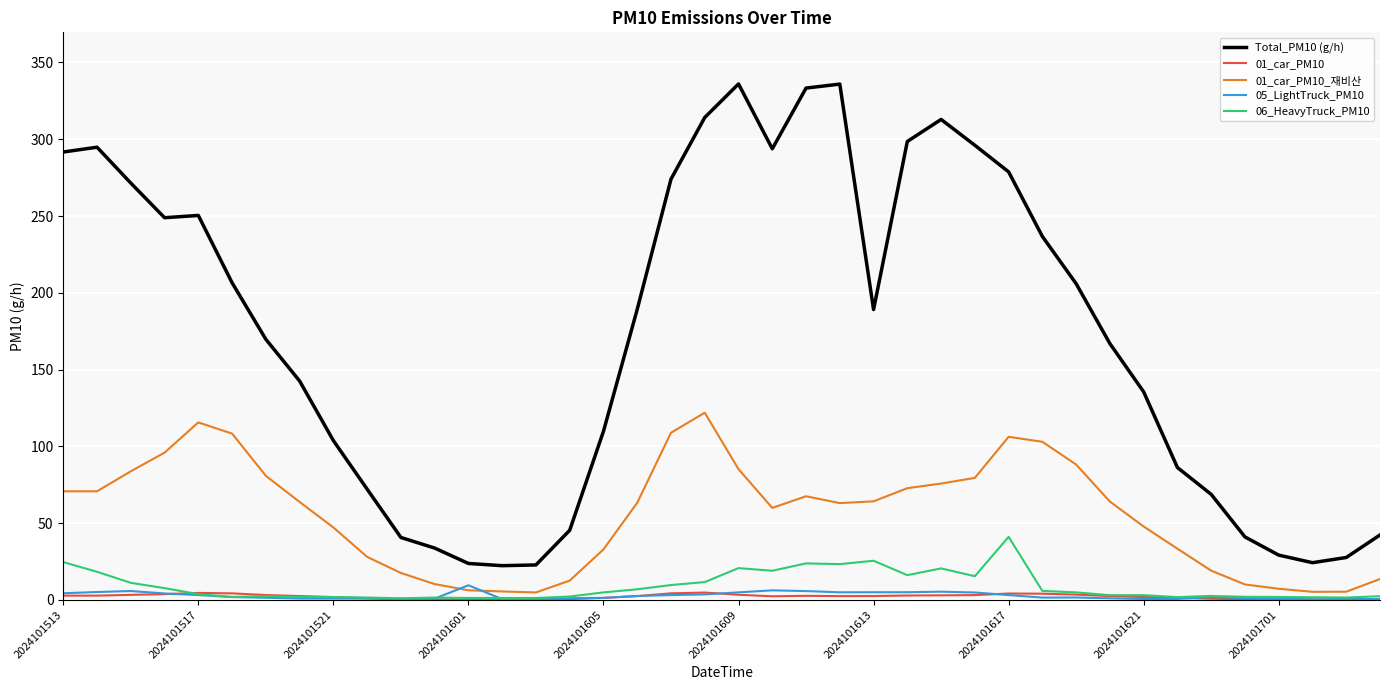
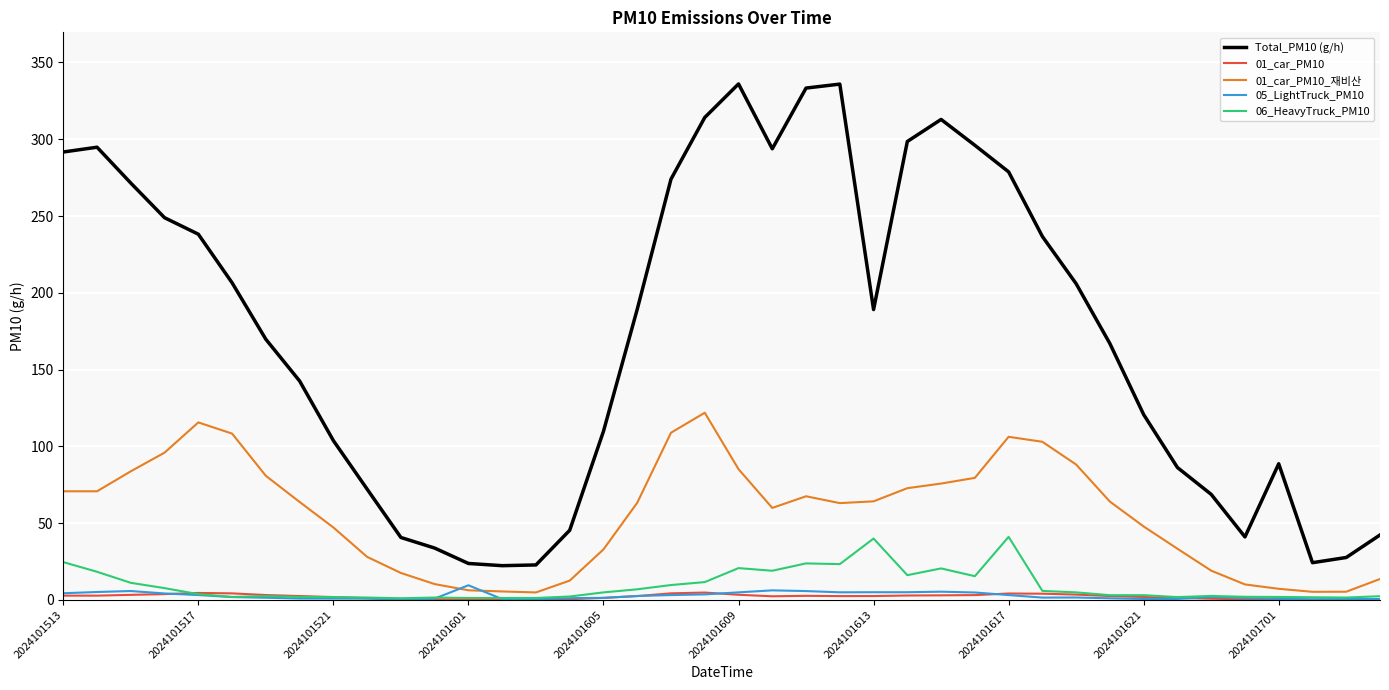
  {
    "Total_PM10 (g/h)": {
      "2024101513": 292,
-     "2024101517": 250,
+     "2024101517": 238,
      "2024101521": 104,
      "2024101601": 24,
      "2024101605": 110,
      "2024101609": 336,
      "2024101613": 189,
      "2024101617": 279,
-     "2024101621": 135,
-     "2024101701": 29
+     "2024101621": 121,
+     "2024101701": 89
    },
    "05_LightTruck_PM10": {
      "2024101601": 10,
      "2024101613": 5
    },
    "06_HeavyTruck_PM10": {
      "2024101513": 25,
      "2024101605": 5,
      "2024101609": 21,
-     "2024101613": 25,
+     "2024101613": 40,
      "2024101617": 41
    }
  }
